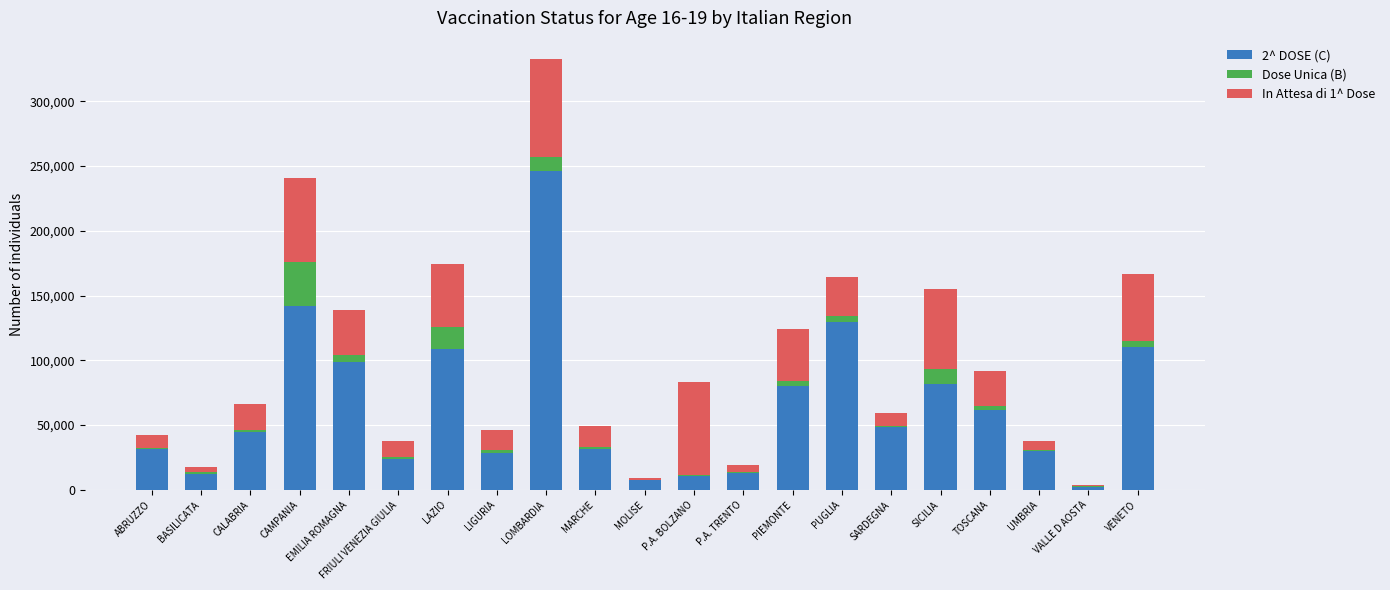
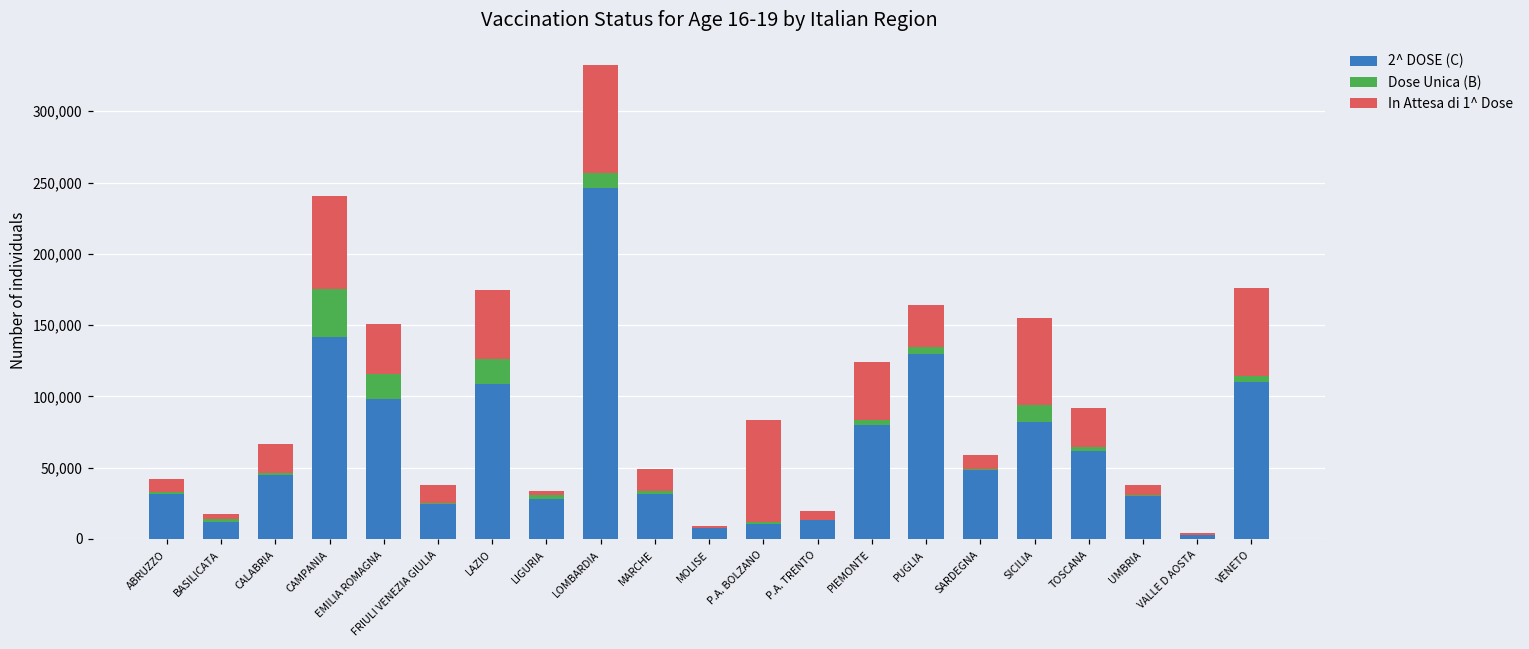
  {
    "2^ DOSE (C)": {
      "ABRUZZO": "32,000",
      "BASILICATA": "12,000",
      "CALABRIA": "45,000",
      "CAMPANIA": "142,000",
      "EMILIA ROMAGNA": "98,000",
      "FRIULI VENEZIA GIULIA": "24,000",
      "LAZIO": "108,000",
      "LIGURIA": "28,000",
      "LOMBARDIA": "246,000",
      "MARCHE": "32,000",
      "MOLISE": "8,000",
      "P.A. BOLZANO": "11,000",
      "P.A. TRENTO": "13,000",
      "PIEMONTE": "80,000",
      "PUGLIA": "130,000",
      "SARDEGNA": "49,000",
      "SICILIA": "82,000",
      "TOSCANA": "61,000",
      "UMBRIA": "30,000",
      "VALLE D AOSTA": "2,000",
      "VENETO": "110,000"
    },
    "Dose Unica (B)": {
      "CAMPANIA": "34,000",
-     "EMILIA ROMAGNA": "6,000",
+     "EMILIA ROMAGNA": "18,000",
      "LAZIO": "18,000",
      "LIGURIA": "2,000",
      "LOMBARDIA": "10,000",
      "PIEMONTE": "4,000",
      "PUGLIA": "5,000",
      "SICILIA": "12,000",
      "TOSCANA": "3,000",
      "VENETO": "4,000"
    },
    "In Attesa di 1^ Dose": {
      "ABRUZZO": "10,000",
      "BASILICATA": "4,000",
      "CALABRIA": "20,000",
      "CAMPANIA": "65,000",
      "EMILIA ROMAGNA": "35,000",
      "FRIULI VENEZIA GIULIA": "12,000",
      "LAZIO": "48,000",
-     "LIGURIA": "16,000",
+     "LIGURIA": "3,000",
      "LOMBARDIA": "76,000",
      "MARCHE": "16,000",
      "P.A. BOLZANO": "72,000",
      "P.A. TRENTO": "6,000",
      "PIEMONTE": "41,000",
      "PUGLIA": "30,000",
      "SARDEGNA": "10,000",
      "SICILIA": "62,000",
      "TOSCANA": "27,000",
      "UMBRIA": "7,000",
-     "VENETO": "52,000"
+     "VENETO": "61,000"
    }
  }
